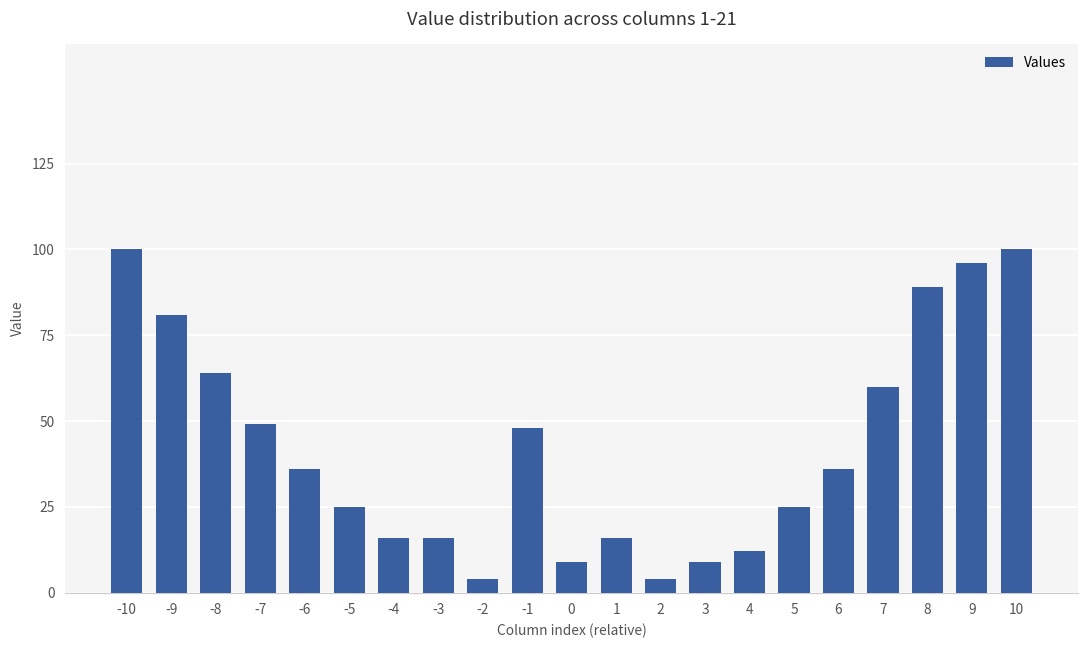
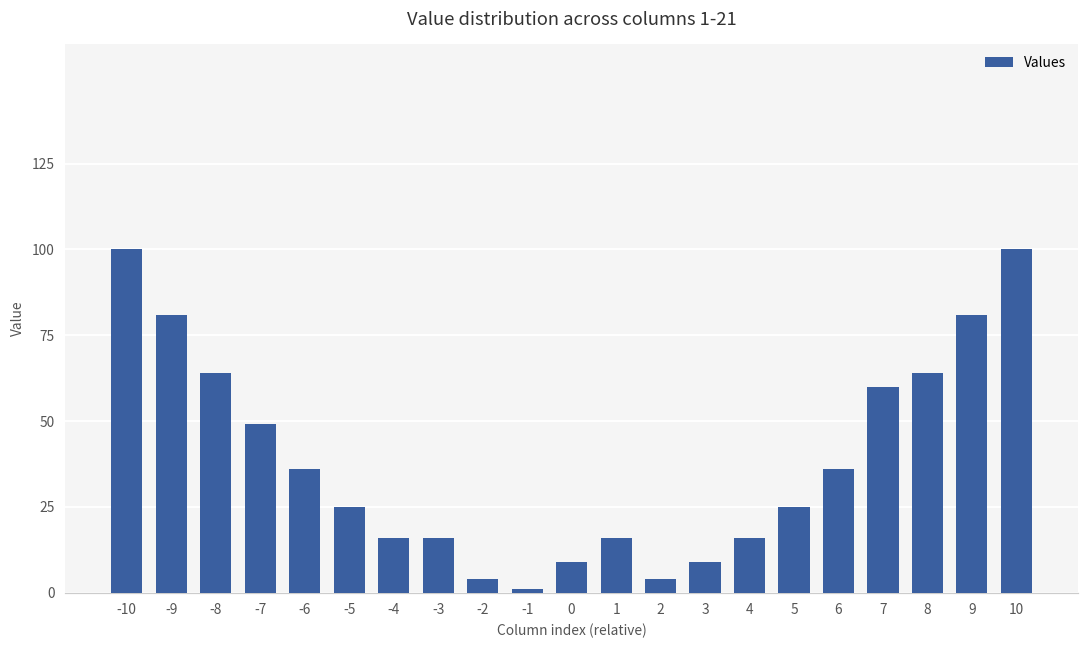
  {
    "-10": 100,
    "-9": 81,
    "-8": 64,
    "-7": 49,
    "-6": 36,
    "-5": 25,
    "-4": 16,
    "-3": 16,
    "-2": 4,
-   "-1": 48,
+   "-1": 1,
    "0": 9,
    "1": 16,
    "2": 4,
    "3": 9,
-   "4": 12,
+   "4": 16,
    "5": 25,
    "6": 36,
    "7": 60,
-   "8": 89,
-   "9": 96,
+   "8": 64,
+   "9": 81,
    "10": 100
  }
